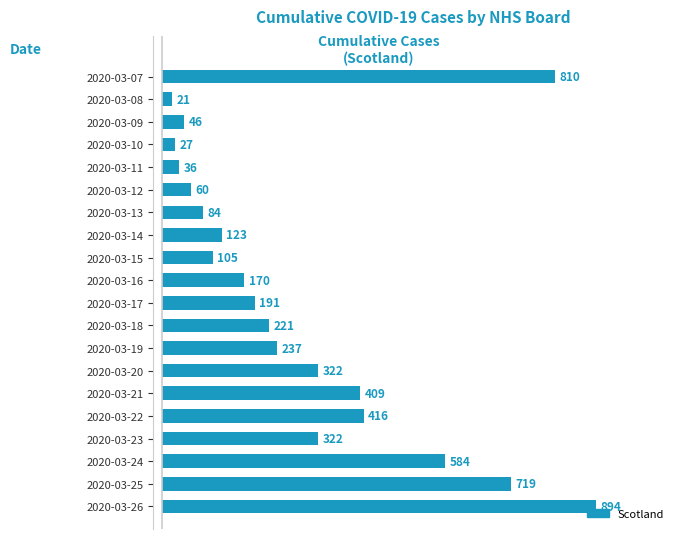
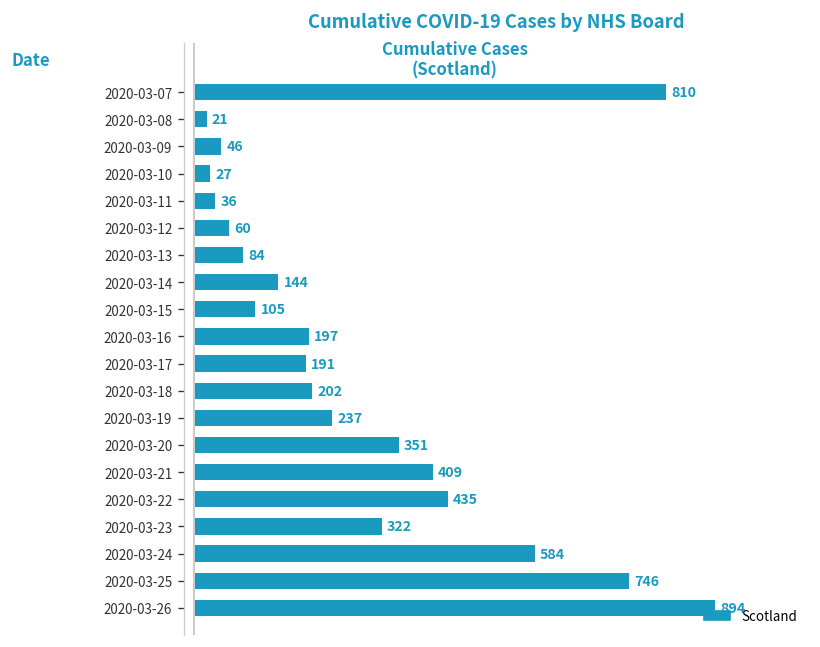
  {
    "2020-03-07": 810,
    "2020-03-08": 21,
    "2020-03-09": 46,
    "2020-03-10": 27,
    "2020-03-11": 36,
    "2020-03-12": 60,
    "2020-03-13": 84,
-   "2020-03-14": 123,
+   "2020-03-14": 144,
    "2020-03-15": 105,
-   "2020-03-16": 170,
+   "2020-03-16": 197,
    "2020-03-17": 191,
-   "2020-03-18": 221,
+   "2020-03-18": 202,
    "2020-03-19": 237,
-   "2020-03-20": 322,
+   "2020-03-20": 351,
    "2020-03-21": 409,
-   "2020-03-22": 416,
+   "2020-03-22": 435,
    "2020-03-23": 322,
    "2020-03-24": 584,
-   "2020-03-25": 719,
+   "2020-03-25": 746,
    "2020-03-26": 894
  }
